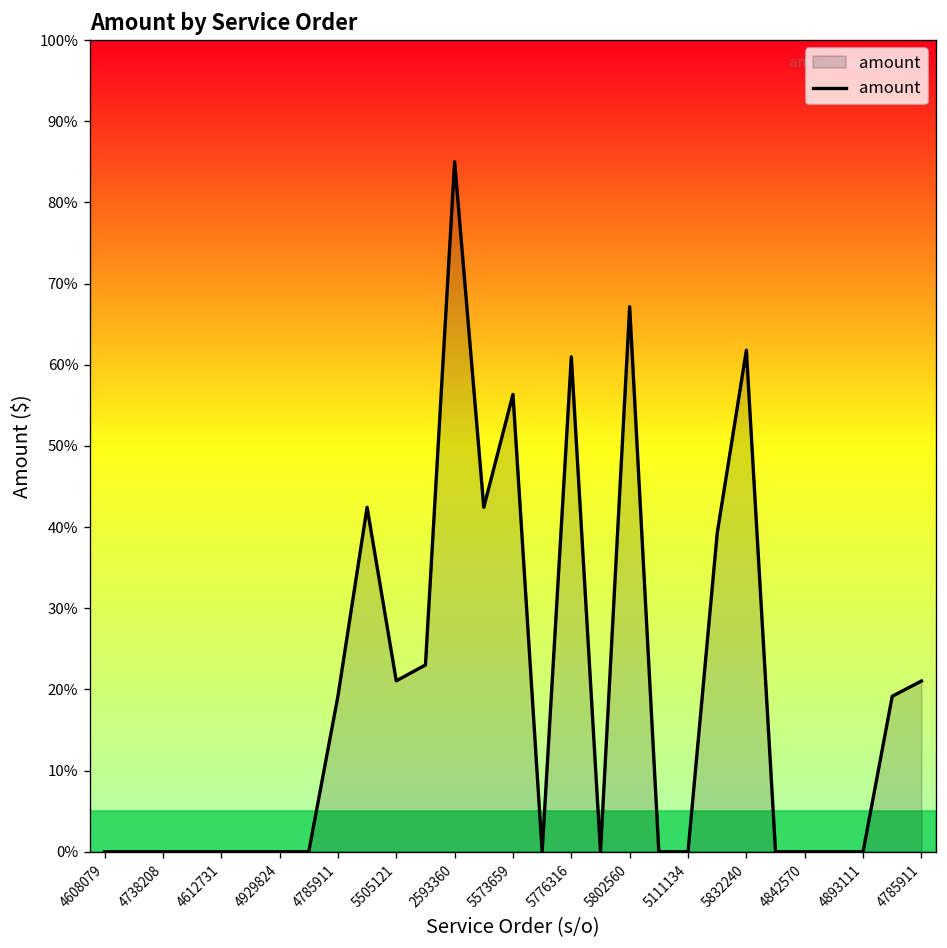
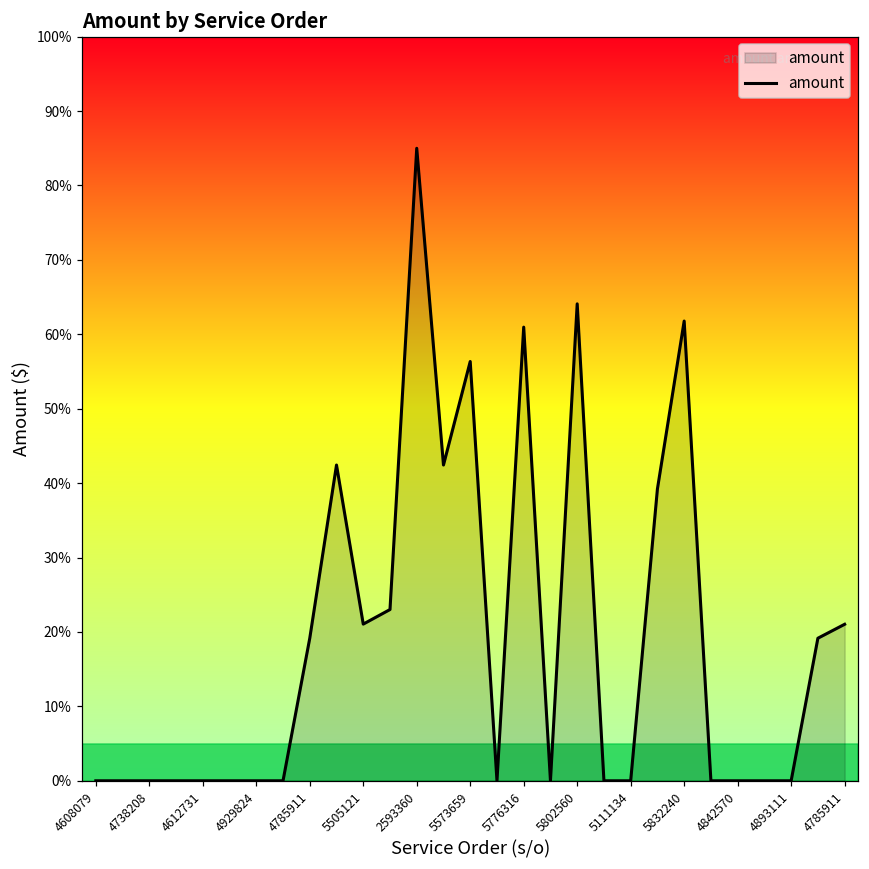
  {
    "5505121": "21%",
    "2593360": "85%",
    "5573659": "56%",
    "5776316": "61%",
-   "5802560": "67%",
+   "5802560": "64%",
    "5832240": "62%"
  }
